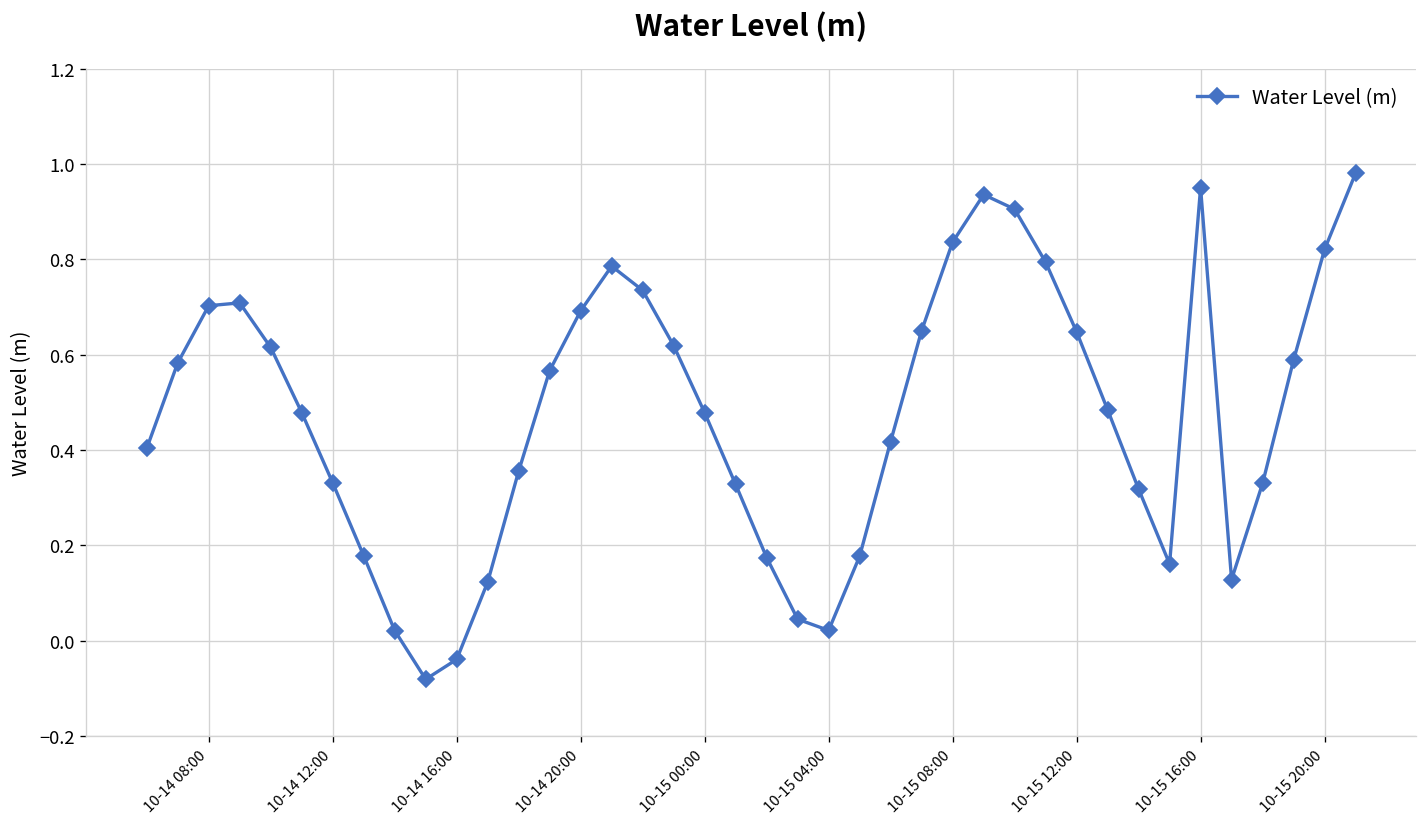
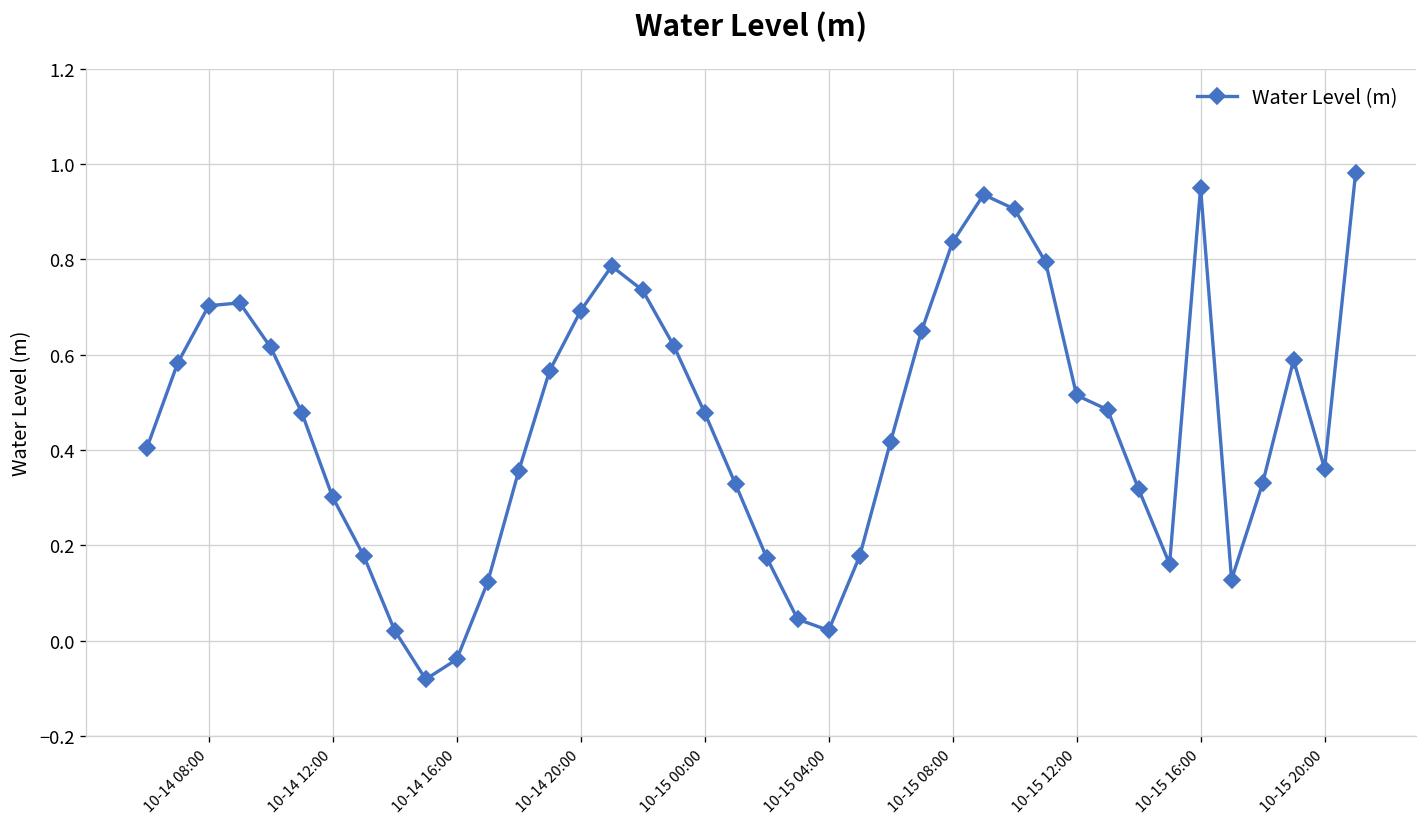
  {
    "10-14 08:00": 0.70,
-   "10-14 12:00": 0.33,
+   "10-14 12:00": 0.30,
    "10-14 16:00": -0.04,
    "10-14 20:00": 0.69,
    "10-15 00:00": 0.48,
    "10-15 04:00": 0.02,
    "10-15 08:00": 0.84,
-   "10-15 12:00": 0.65,
+   "10-15 12:00": 0.51,
    "10-15 16:00": 0.95,
-   "10-15 20:00": 0.82
+   "10-15 20:00": 0.36
  }
